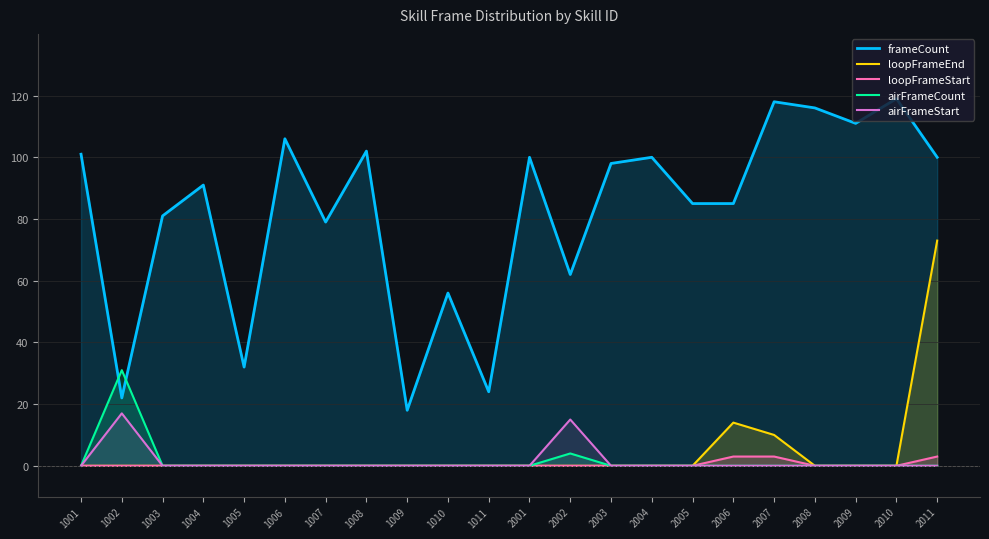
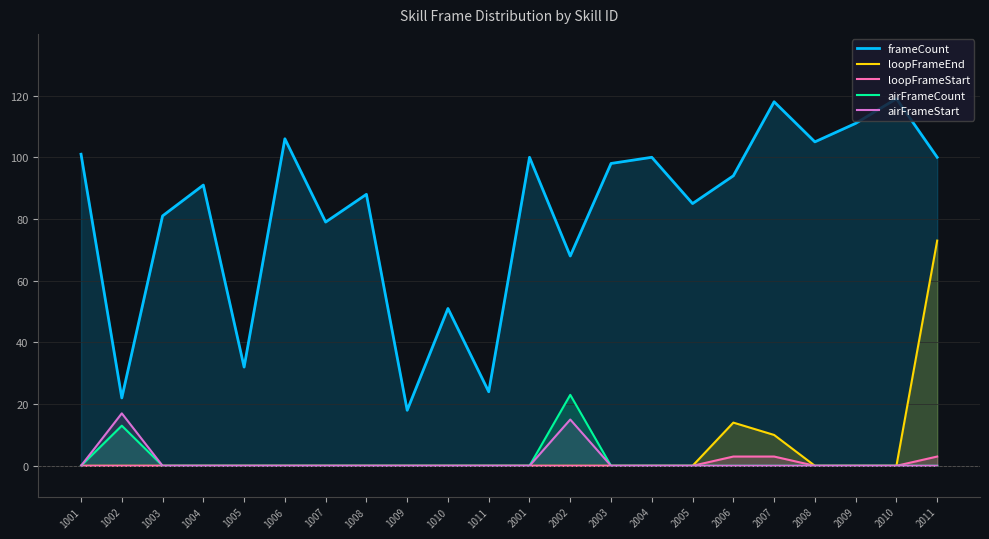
  {
    "frameCount": {
      "1001": 101,
      "1002": 22,
      "1003": 81,
      "1004": 91,
      "1005": 32,
      "1006": 106,
      "1007": 79,
-     "1008": 102,
+     "1008": 88,
      "1009": 18,
-     "1010": 56,
+     "1010": 51,
      "1011": 24,
      "2001": 100,
-     "2002": 62,
+     "2002": 68,
      "2003": 98,
      "2004": 100,
      "2005": 85,
-     "2006": 85,
+     "2006": 94,
      "2007": 118,
-     "2008": 116,
+     "2008": 105,
      "2009": 111,
      "2011": 100
    },
    "loopFrameEnd": {
      "2006": 14,
      "2007": 10,
      "2011": 73
    },
    "airFrameCount": {
-     "1002": 31,
-     "2002": 4
+     "1002": 13,
+     "2002": 23
    }
  }
